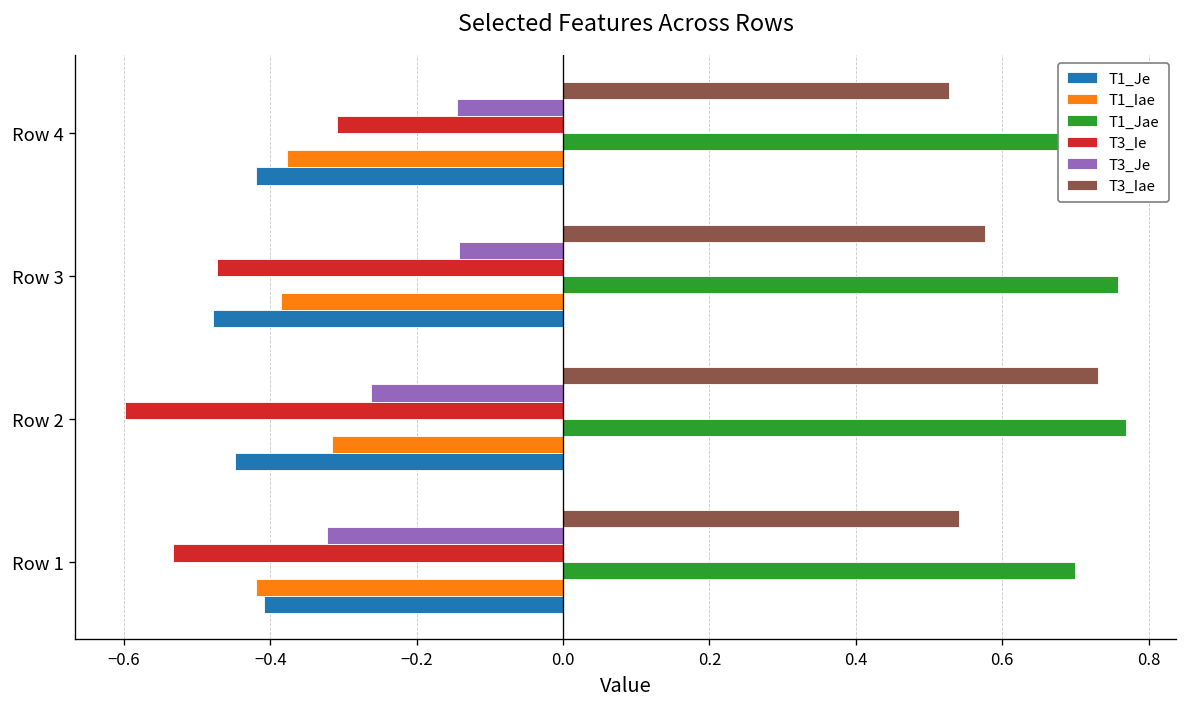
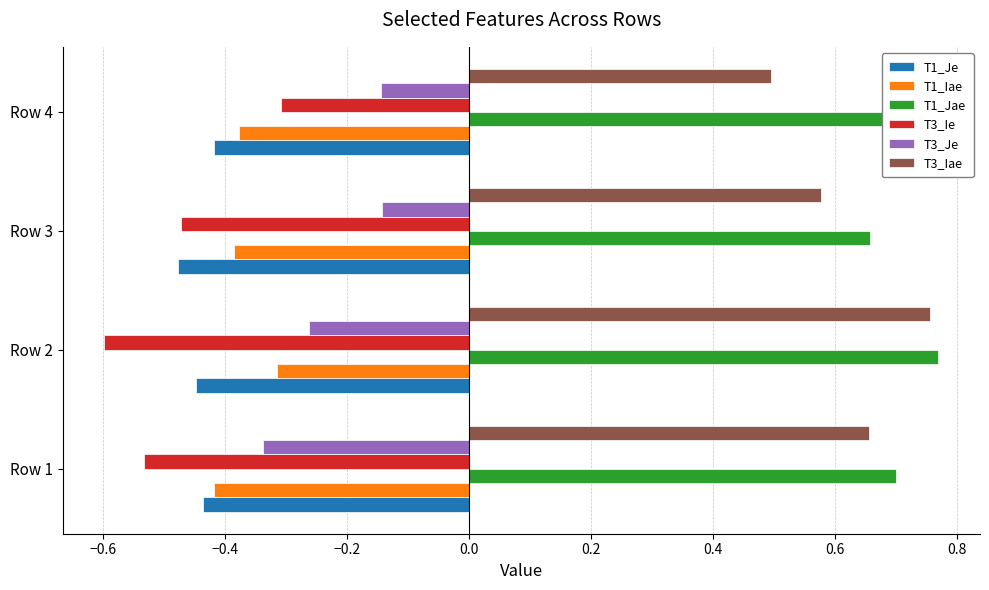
  {
    "T1_Je": {
      "Row 4": -0.42,
      "Row 3": -0.48,
      "Row 2": -0.45,
-     "Row 1": -0.41
+     "Row 1": -0.44
    },
    "T1_Iae": {
      "Row 4": -0.38,
      "Row 3": -0.39,
      "Row 2": -0.32,
      "Row 1": -0.42
    },
    "T1_Jae": {
-     "Row 3": 0.76,
+     "Row 3": 0.66,
      "Row 2": 0.77,
      "Row 1": 0.70
    },
    "T3_Ie": {
      "Row 4": -0.31,
      "Row 3": -0.47,
      "Row 2": -0.60,
      "Row 1": -0.53
    },
    "T3_Je": {
      "Row 4": -0.15,
      "Row 3": -0.14,
      "Row 2": -0.26,
-     "Row 1": -0.32
+     "Row 1": -0.34
    },
    "T3_Iae": {
-     "Row 4": 0.53,
+     "Row 4": 0.50,
      "Row 3": 0.58,
-     "Row 2": 0.73,
-     "Row 1": 0.54
+     "Row 2": 0.76,
+     "Row 1": 0.66
    }
  }
